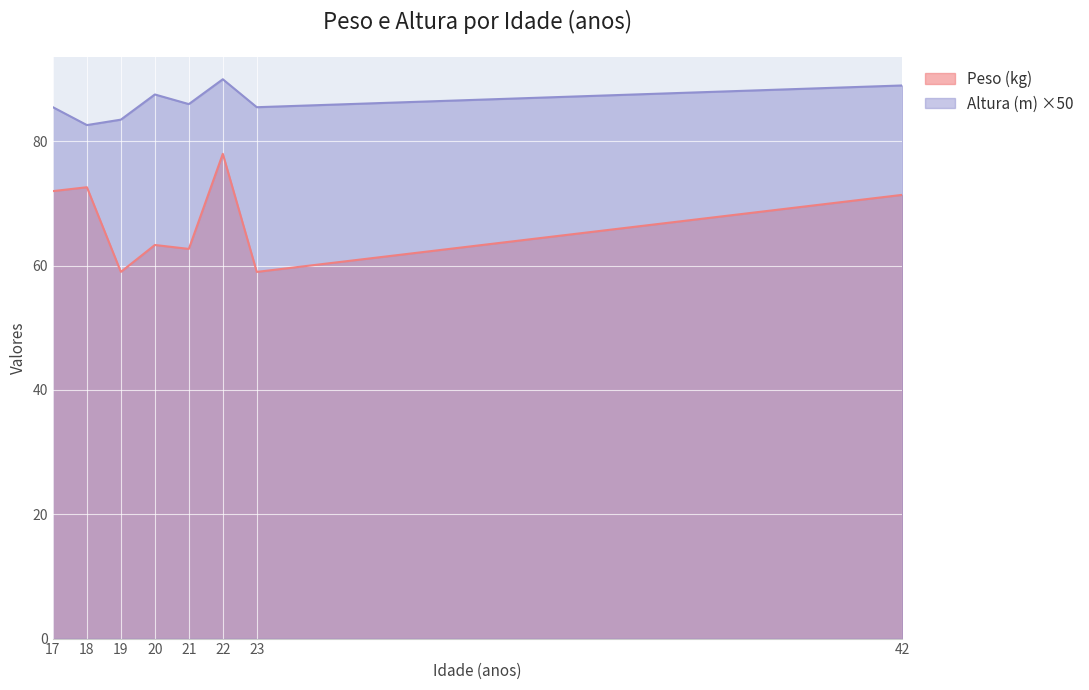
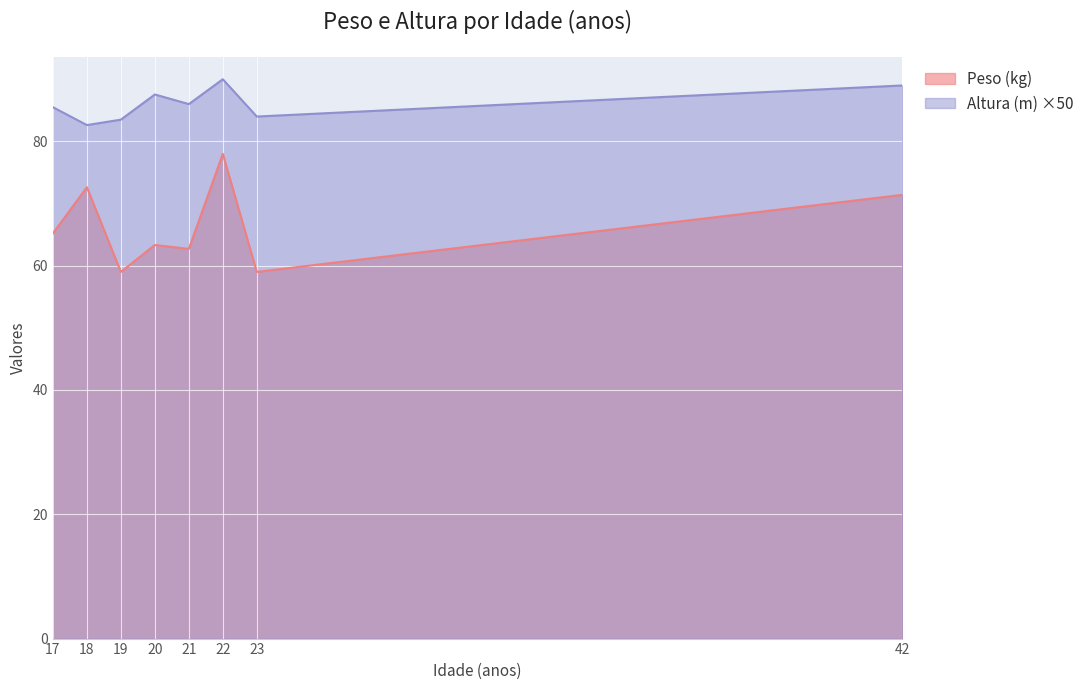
  {
    "Peso (kg)": {
-     "17": 72,
+     "17": 65,
      "18": 73,
      "19": 59,
      "20": 63,
      "21": 63,
      "22": 78,
      "23": 59,
      "42": 71
    },
    "Altura (m) ×50": {
      "17": 86,
      "18": 83,
      "19": 84,
      "20": 88,
      "21": 86,
      "22": 90,
-     "23": 86,
+     "23": 84,
      "42": 89
    }
  }
